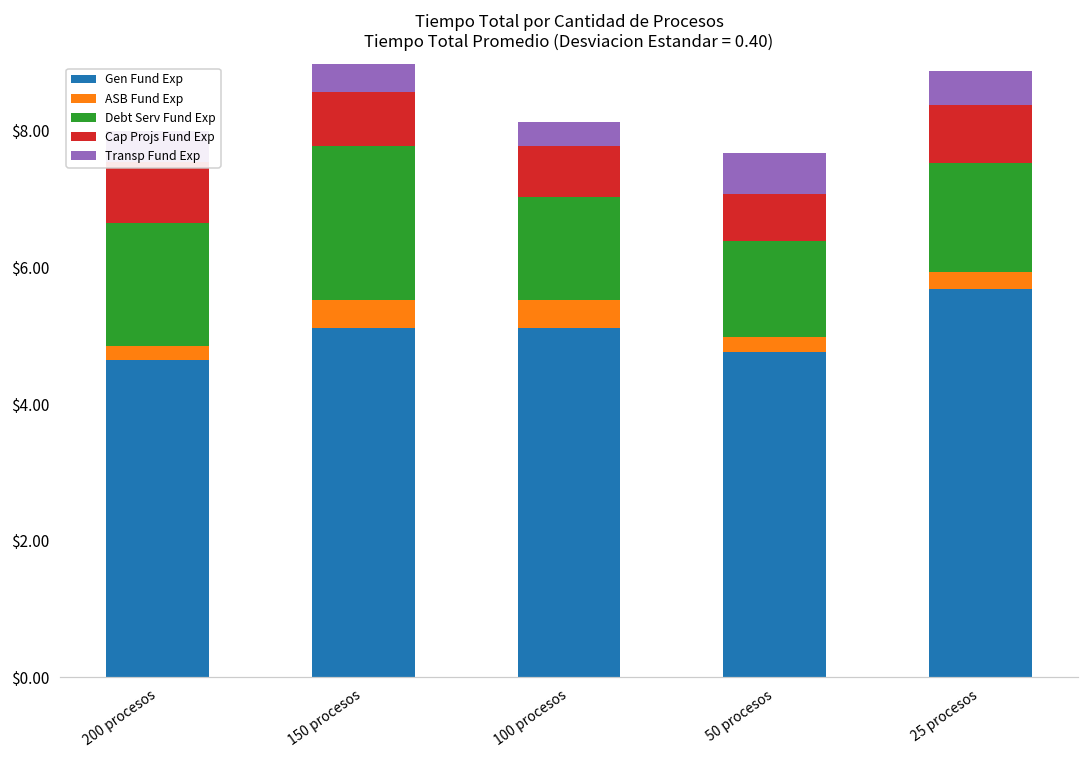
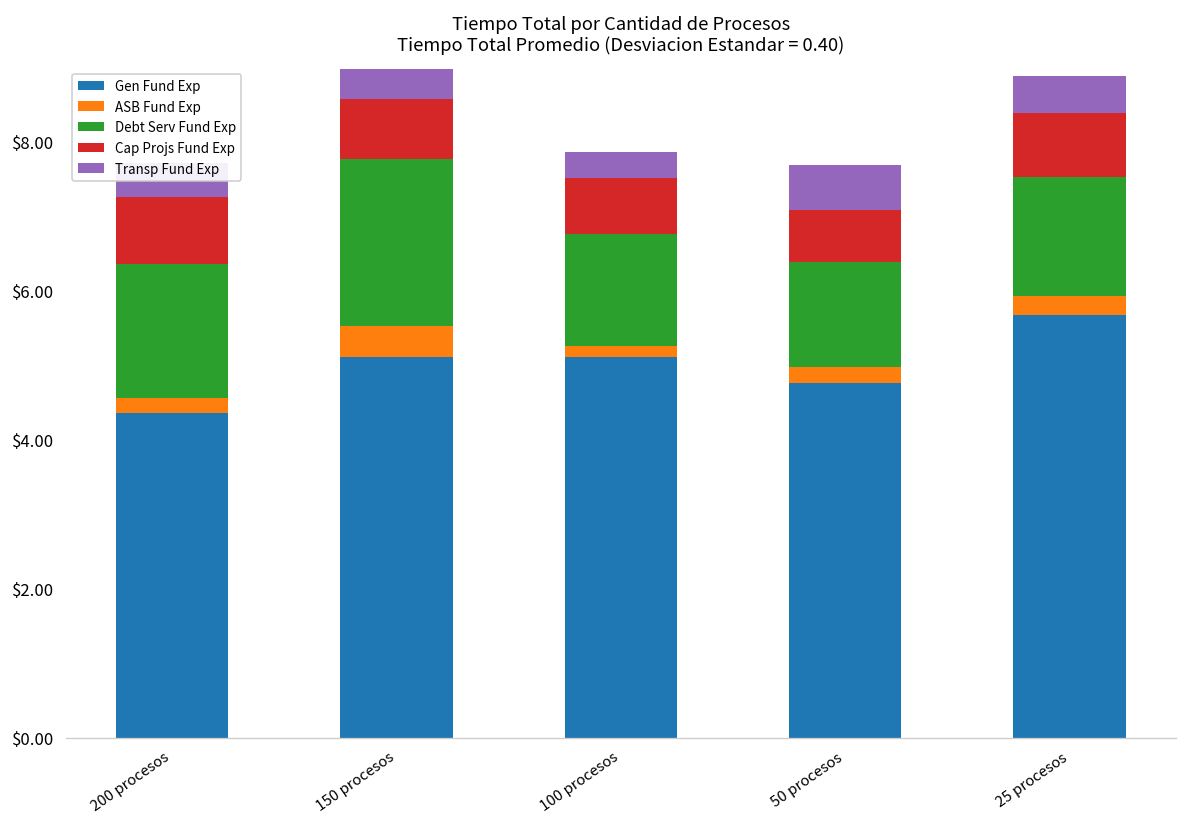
  {
    "Gen Fund Exp": {
-     "200 procesos": "$4.7",
+     "200 procesos": "$4.4",
      "150 procesos": "$5.1",
      "100 procesos": "$5.1",
      "50 procesos": "$4.8",
      "25 procesos": "$5.7"
    },
    "ASB Fund Exp": {
      "200 procesos": "$0.2",
      "150 procesos": "$0.4",
-     "100 procesos": "$0.4",
+     "100 procesos": "$0.2",
      "50 procesos": "$0.2",
      "25 procesos": "$0.3"
    },
    "Debt Serv Fund Exp": {
      "200 procesos": "$1.8",
      "150 procesos": "$2.3",
      "100 procesos": "$1.5",
      "50 procesos": "$1.4",
      "25 procesos": "$1.6"
    },
    "Cap Projs Fund Exp": {
      "200 procesos": "$0.9",
      "150 procesos": "$0.8",
      "100 procesos": "$0.8",
      "50 procesos": "$0.7",
      "25 procesos": "$0.8"
    },
    "Transp Fund Exp": {
      "150 procesos": "$0.4",
      "100 procesos": "$0.3",
      "50 procesos": "$0.6",
      "25 procesos": "$0.5"
    }
  }
